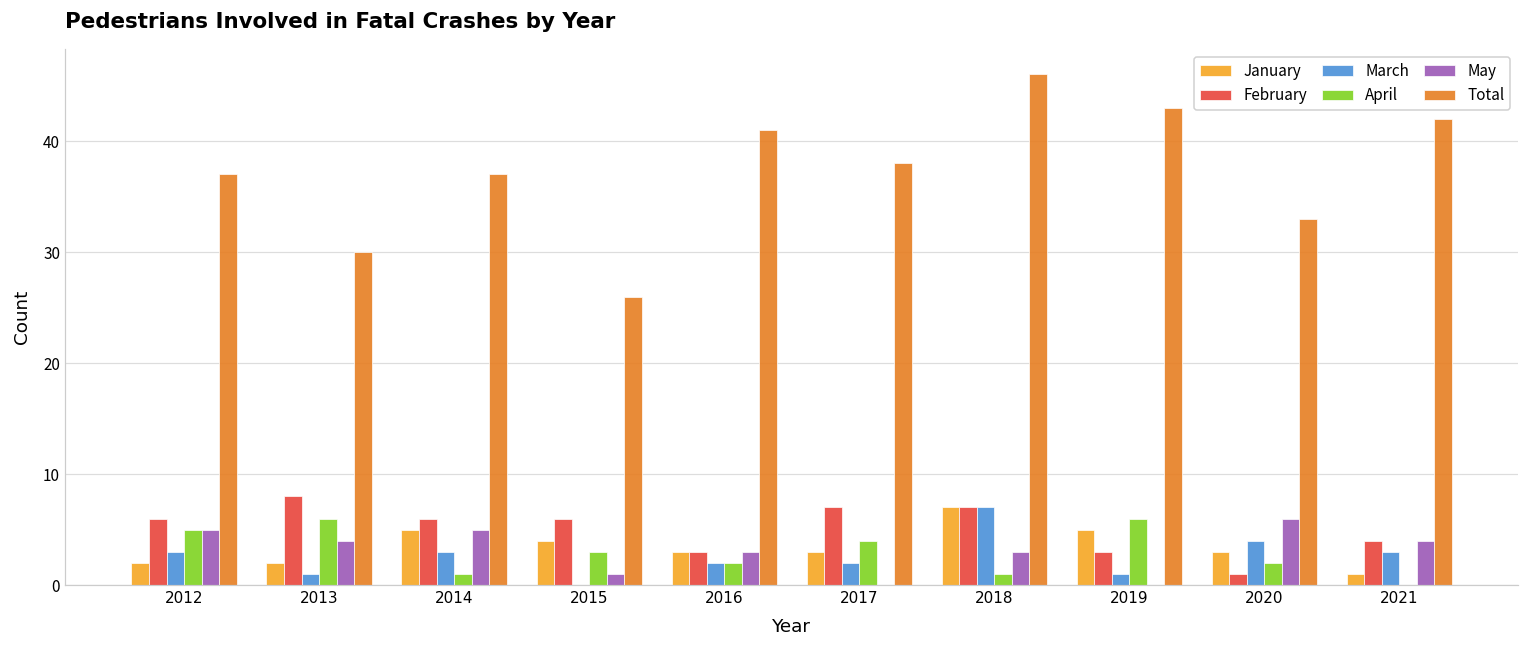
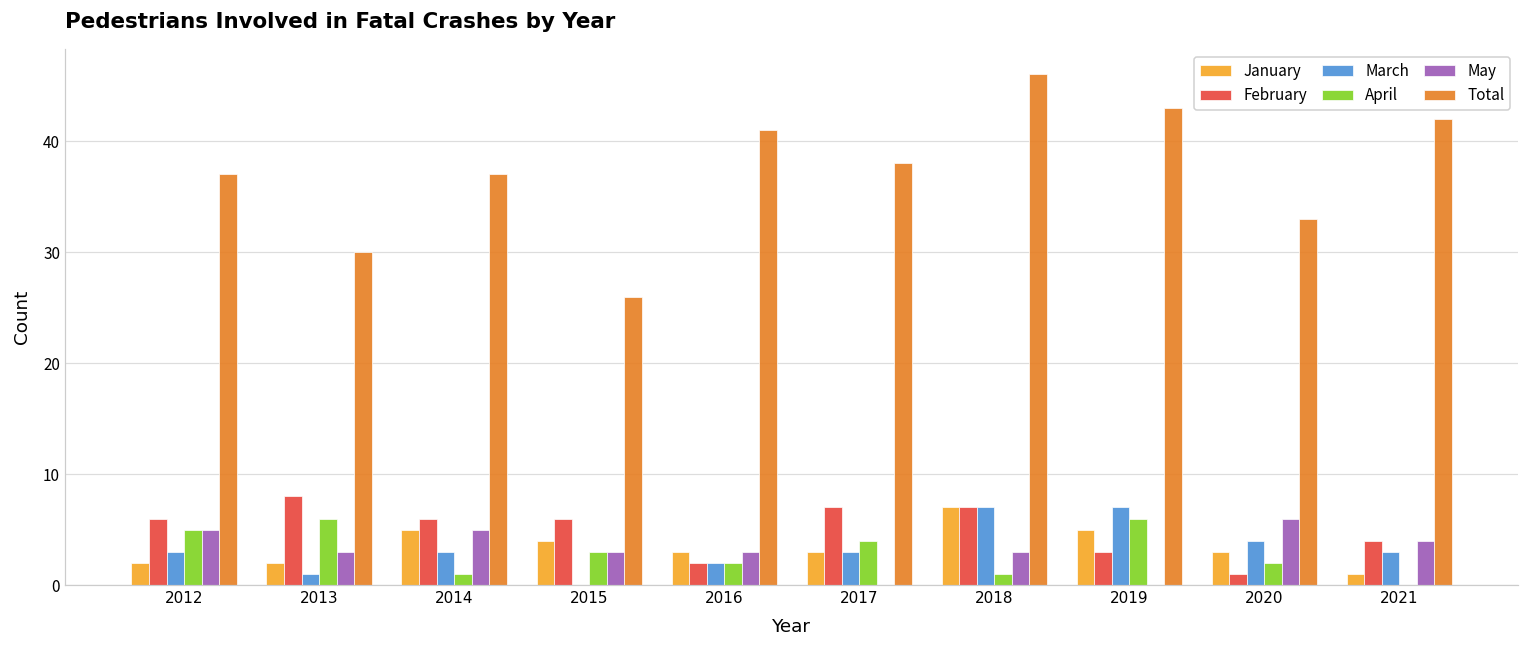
  {
    "February": {
      "2012": 6,
      "2013": 8,
      "2014": 6,
      "2015": 6,
-     "2016": 3,
+     "2016": 2,
      "2017": 7,
      "2018": 7,
      "2019": 3,
      "2020": 1,
      "2021": 4
    },
    "March": {
      "2012": 3,
      "2013": 1,
      "2014": 3,
      "2015": 0,
      "2016": 2,
-     "2017": 2,
+     "2017": 3,
      "2018": 7,
-     "2019": 1,
+     "2019": 7,
      "2020": 4,
      "2021": 3
    },
    "April": {
      "2012": 5,
      "2013": 6,
      "2014": 1,
      "2015": 3,
      "2016": 2,
      "2017": 4,
      "2018": 1,
      "2019": 6,
      "2020": 2,
      "2021": 0
    },
    "May": {
      "2012": 5,
-     "2013": 4,
+     "2013": 3,
      "2014": 5,
-     "2015": 1,
+     "2015": 3,
      "2016": 3,
      "2017": 0,
      "2018": 3,
      "2019": 0,
      "2020": 6,
      "2021": 4
    }
  }
